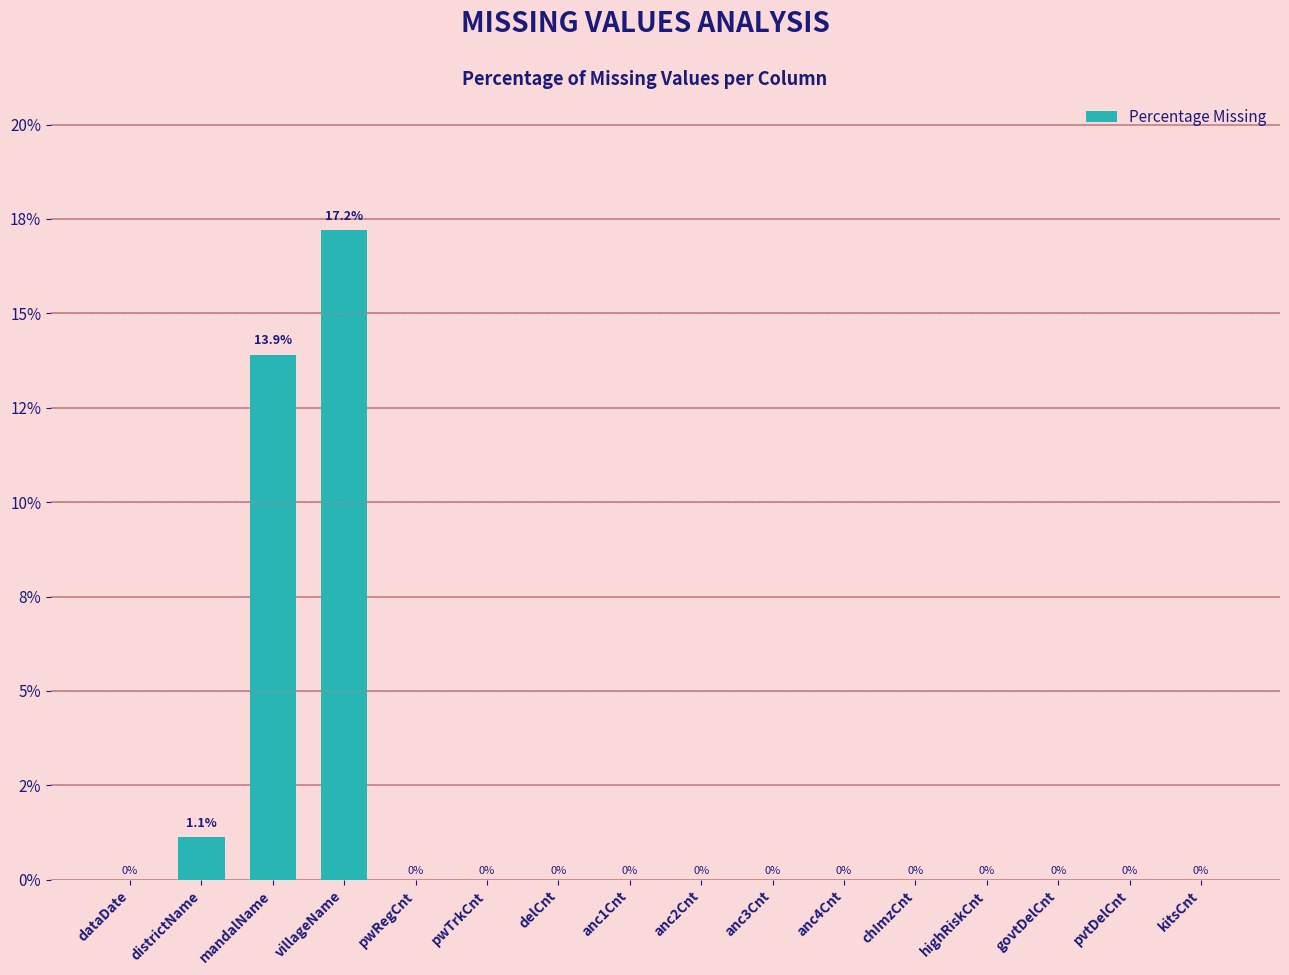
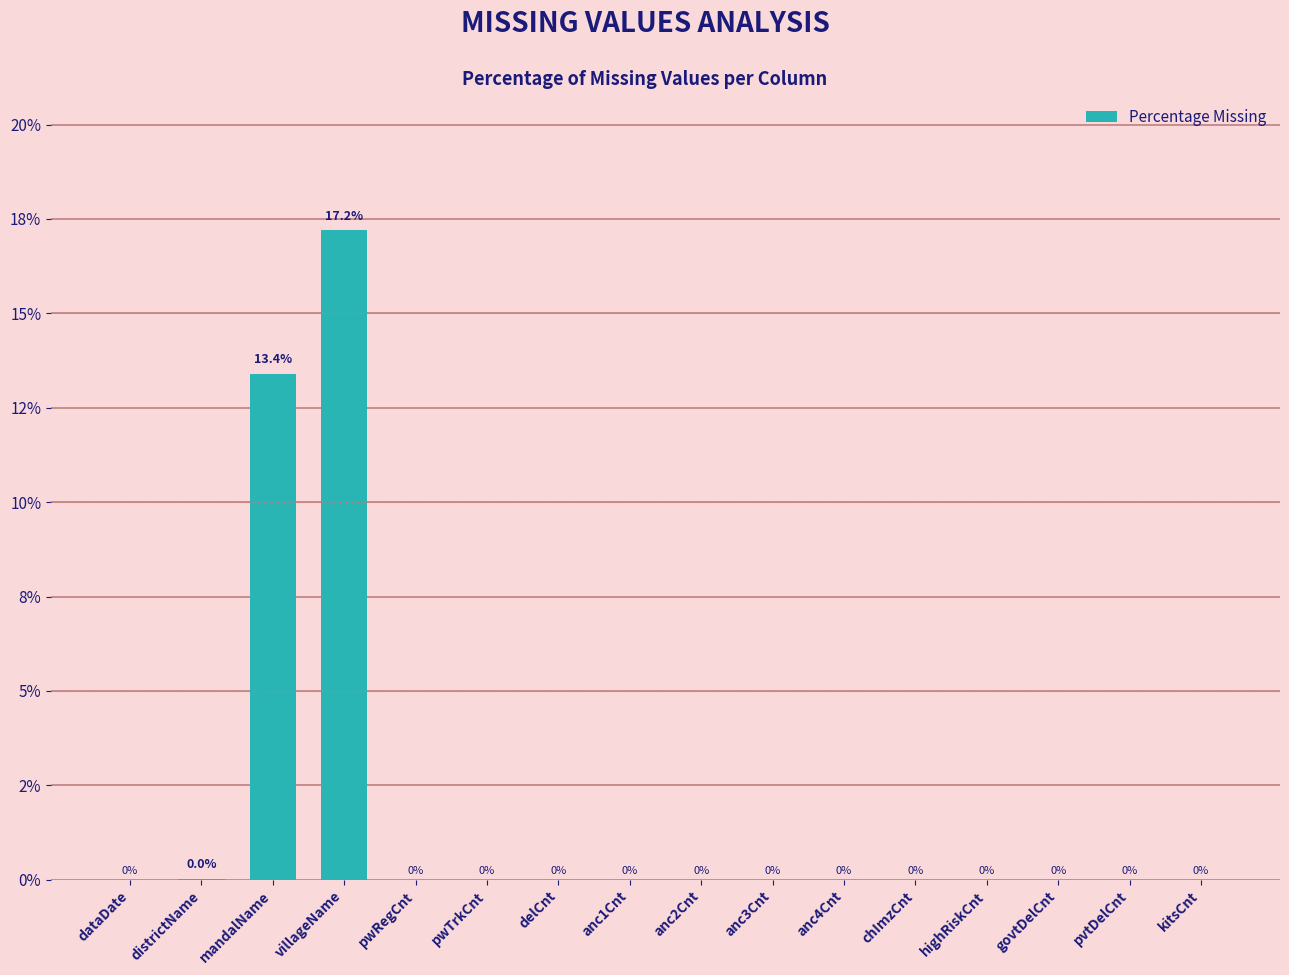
  {
    "dataDate": "0%",
-   "districtName": "1.1%",
-   "mandalName": "13.9%",
+   "districtName": "0.0%",
+   "mandalName": "13.4%",
    "villageName": "17.2%",
    "pwRegCnt": "0%",
    "pwTrkCnt": "0%",
    "delCnt": "0%",
    "anc1Cnt": "0%",
    "anc2Cnt": "0%",
    "anc3Cnt": "0%",
    "anc4Cnt": "0%",
    "chImzCnt": "0%",
    "highRiskCnt": "0%",
    "govtDelCnt": "0%",
    "pvtDelCnt": "0%",
    "kitsCnt": "0%"
  }
